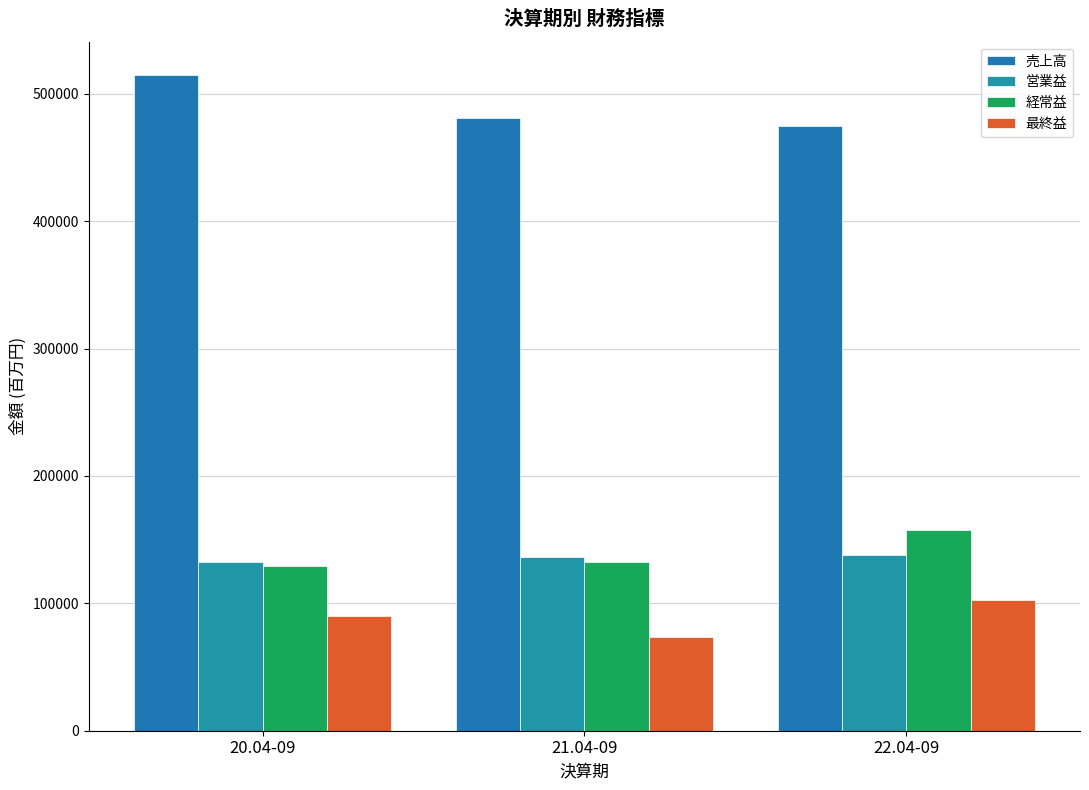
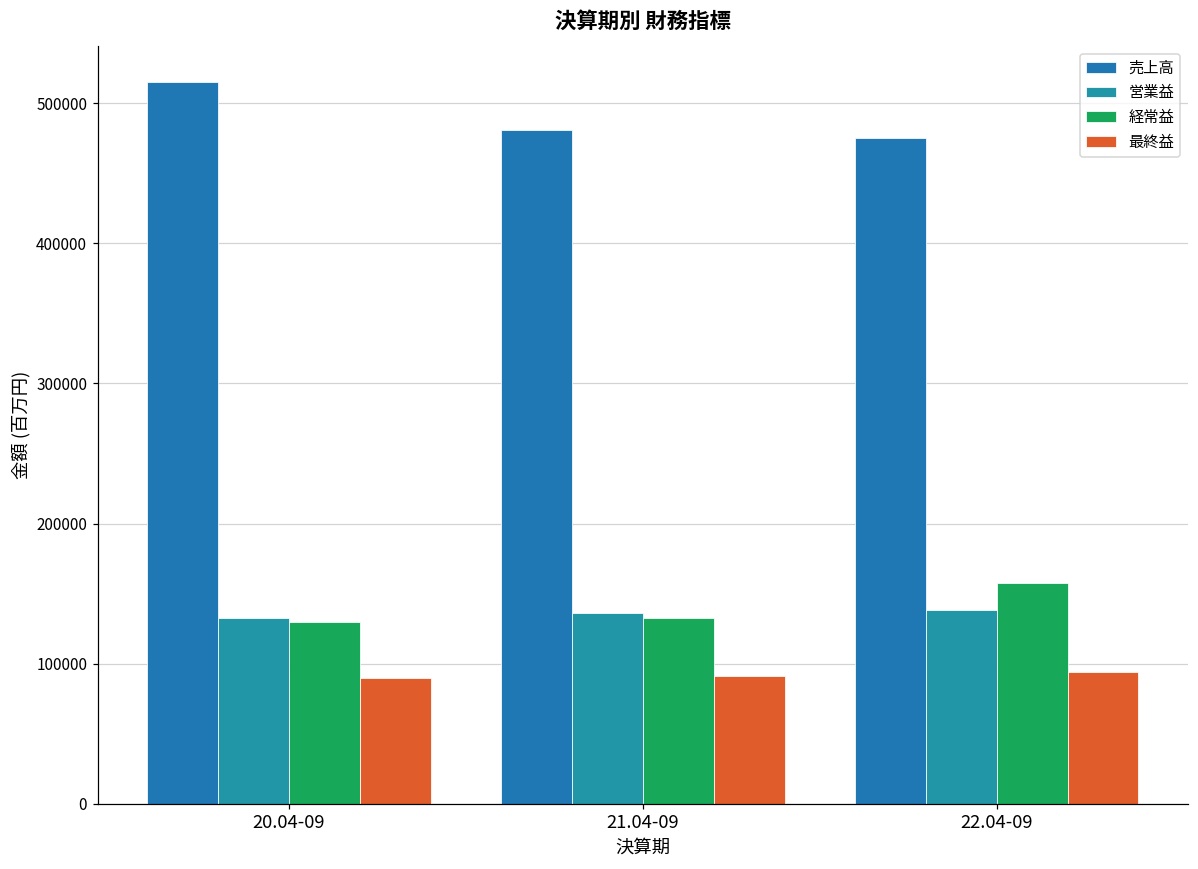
  {
    "経常益": {
      "20.04-09": 130000,
      "21.04-09": 133000,
      "22.04-09": 157000
    },
    "最終益": {
      "20.04-09": 90000,
-     "21.04-09": 73000,
-     "22.04-09": 102000
+     "21.04-09": 91000,
+     "22.04-09": 94000
    }
  }
